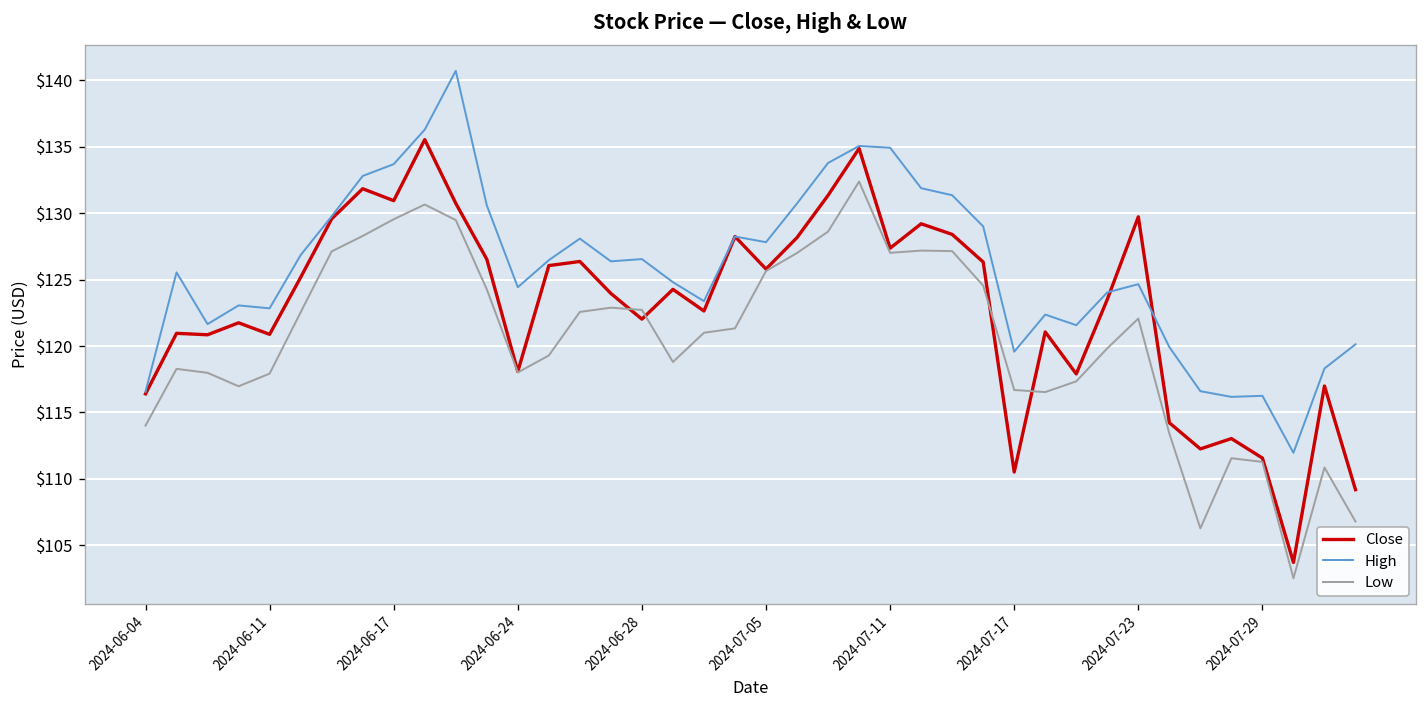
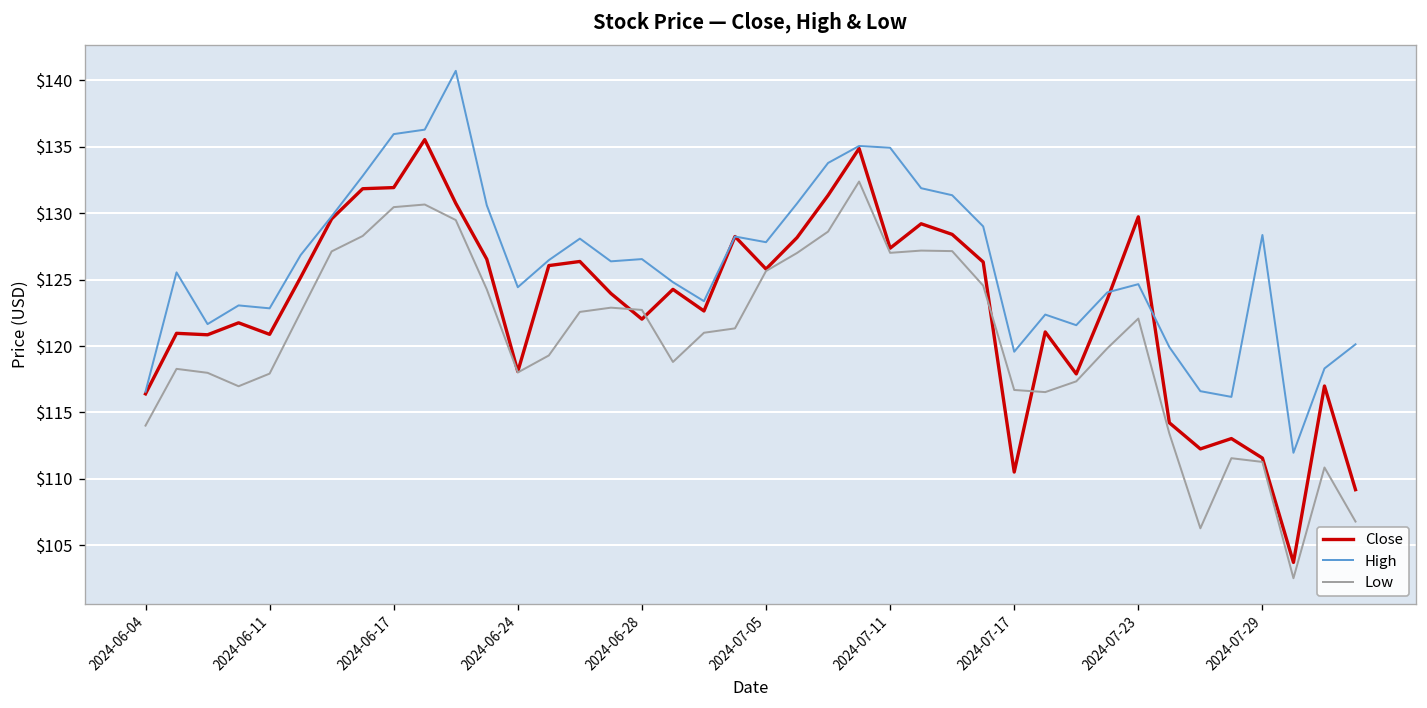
  {
    "Close": {
      "2024-06-11": "$120.9",
-     "2024-06-17": "$130.9",
+     "2024-06-17": "$131.9",
      "2024-06-28": "$122.0",
      "2024-07-11": "$127.4",
      "2024-07-17": "$110.5",
      "2024-07-23": "$129.7",
      "2024-07-29": "$111.6"
    },
    "High": {
      "2024-06-11": "$122.8",
-     "2024-06-17": "$133.7",
+     "2024-06-17": "$136.0",
      "2024-06-24": "$124.4",
      "2024-06-28": "$126.5",
      "2024-07-05": "$127.8",
      "2024-07-11": "$134.9",
      "2024-07-17": "$119.6",
      "2024-07-23": "$124.7",
-     "2024-07-29": "$116.3"
+     "2024-07-29": "$128.4"
    },
    "Low": {
      "2024-06-04": "$114.0",
      "2024-06-11": "$117.9",
-     "2024-06-17": "$129.5",
+     "2024-06-17": "$130.5",
      "2024-06-28": "$122.7",
      "2024-07-11": "$127.0",
      "2024-07-17": "$116.7",
      "2024-07-23": "$122.1",
      "2024-07-29": "$111.3"
    }
  }
